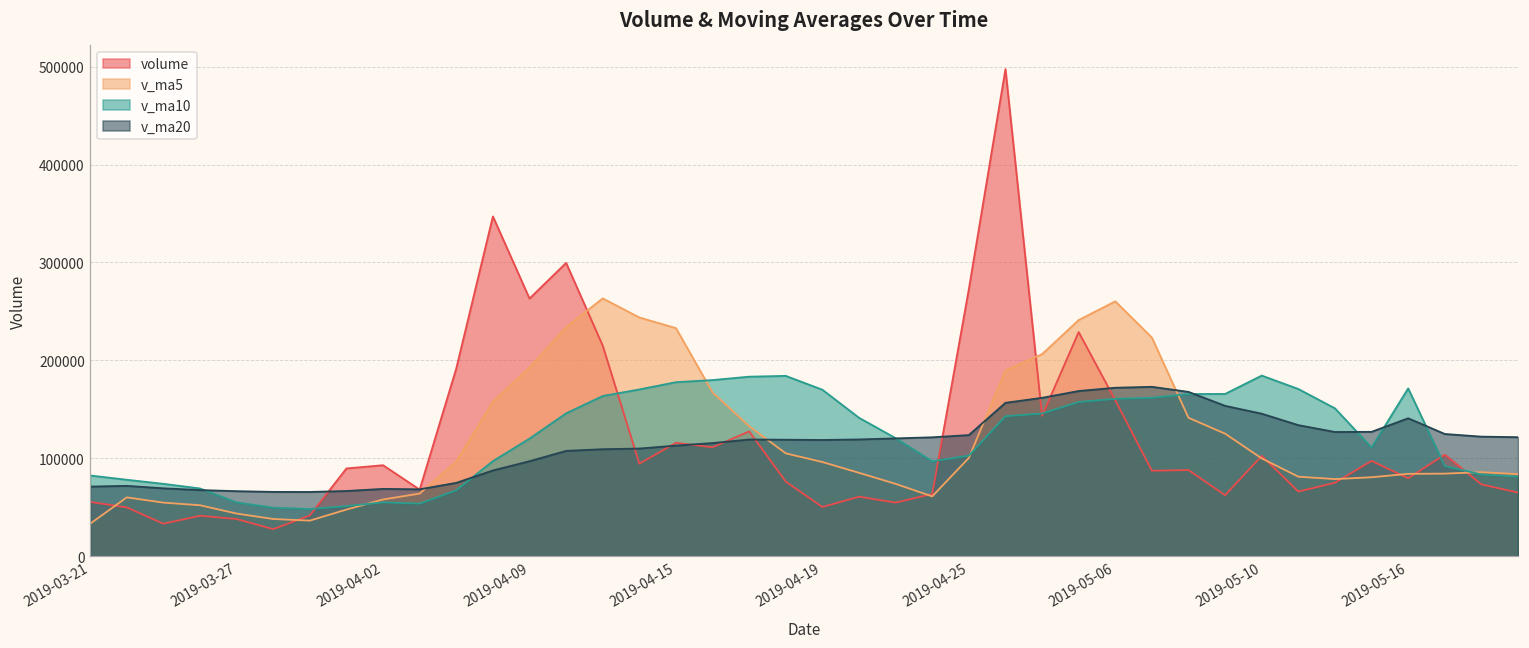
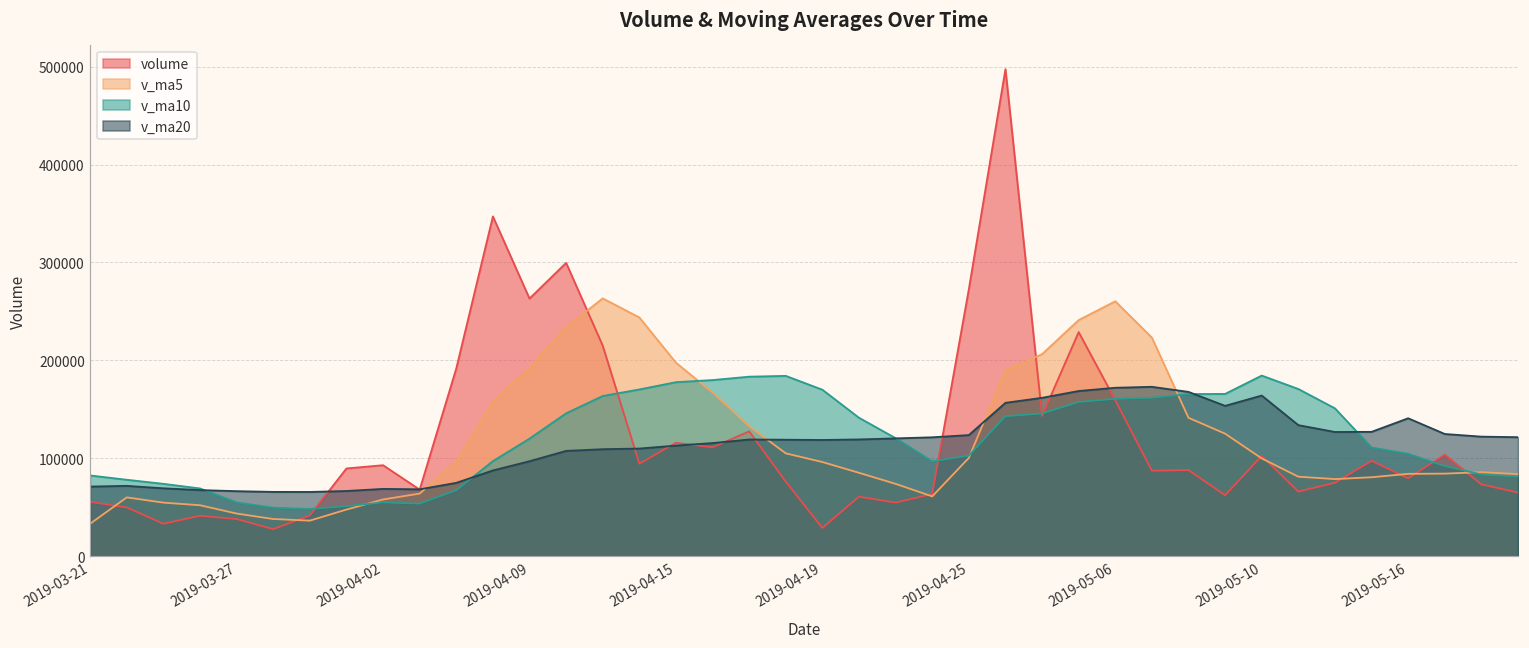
  {
    "volume": {
      "2019-03-21": 60000,
      "2019-03-27": 40000,
      "2019-04-02": 90000,
      "2019-04-09": 260000,
      "2019-04-15": 120000,
-     "2019-04-19": 50000,
+     "2019-04-19": 30000,
      "2019-04-25": 270000,
      "2019-05-16": 80000
    },
    "v_ma5": {
      "2019-03-21": 30000,
      "2019-03-27": 40000,
      "2019-04-02": 60000,
      "2019-04-09": 190000,
-     "2019-04-15": 230000,
+     "2019-04-15": 200000,
      "2019-04-19": 100000,
      "2019-05-06": 260000,
      "2019-05-16": 80000
    },
    "v_ma10": {
      "2019-03-21": 80000,
      "2019-03-27": 50000,
      "2019-04-02": 50000,
      "2019-04-09": 120000,
      "2019-04-15": 180000,
      "2019-04-19": 170000,
      "2019-05-10": 180000,
-     "2019-05-16": 170000
+     "2019-05-16": 100000
    },
    "v_ma20": {
      "2019-03-21": 70000,
      "2019-03-27": 70000,
      "2019-04-02": 70000,
      "2019-04-09": 100000,
      "2019-04-15": 110000,
      "2019-04-19": 120000,
      "2019-04-25": 120000,
      "2019-05-06": 170000,
-     "2019-05-10": 150000,
+     "2019-05-10": 160000,
      "2019-05-16": 140000
    }
  }
